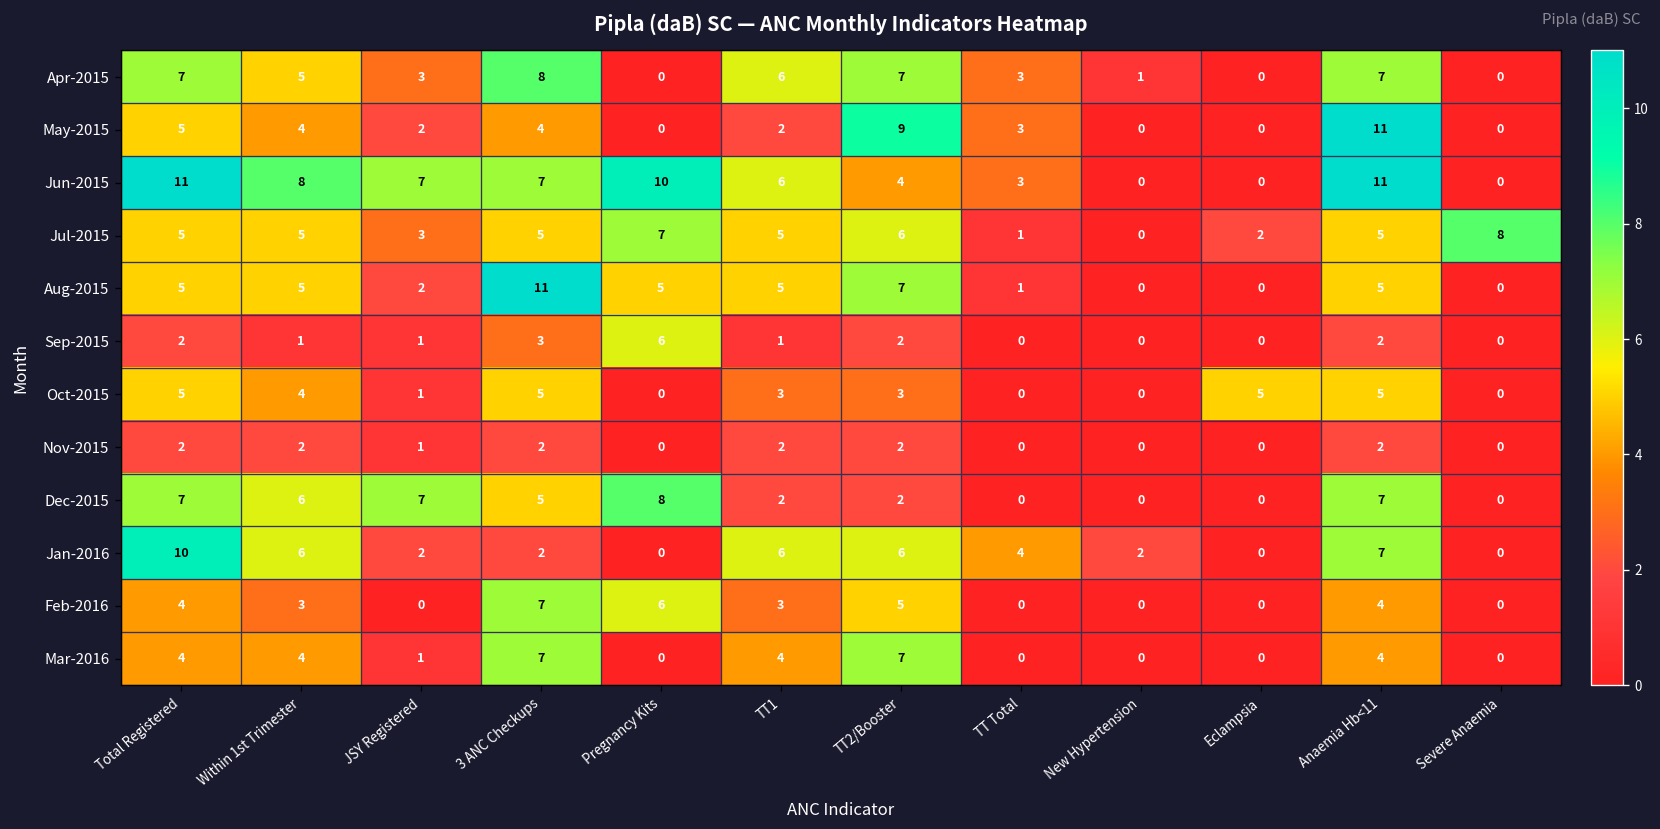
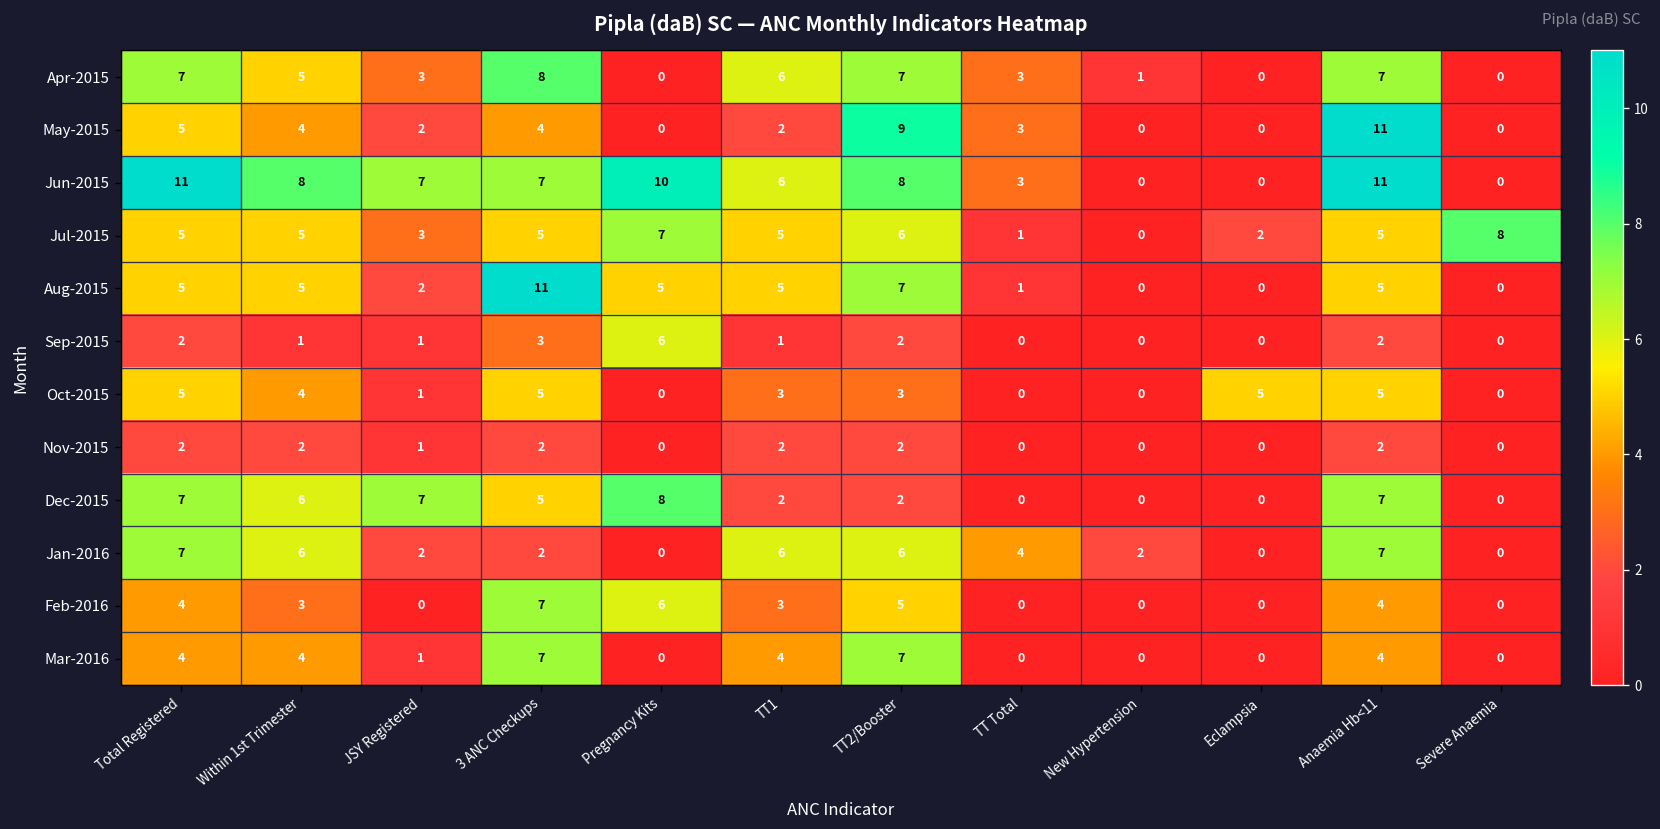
  {
    "Apr-2015": {
      "Total Registered": 7,
      "Within 1st Trimester": 5,
      "JSY Registered": 3,
      "3 ANC Checkups": 8,
      "Pregnancy Kits": 0,
      "TT1": 6,
      "TT2/Booster": 7,
      "TT Total": 3,
      "New Hypertension": 1,
      "Eclampsia": 0,
      "Anaemia Hb<11": 7,
      "Severe Anaemia": 0
    },
    "May-2015": {
      "Total Registered": 5,
      "Within 1st Trimester": 4,
      "JSY Registered": 2,
      "3 ANC Checkups": 4,
      "Pregnancy Kits": 0,
      "TT1": 2,
      "TT2/Booster": 9,
      "TT Total": 3,
      "New Hypertension": 0,
      "Eclampsia": 0,
      "Anaemia Hb<11": 11,
      "Severe Anaemia": 0
    },
    "Jun-2015": {
      "Total Registered": 11,
      "Within 1st Trimester": 8,
      "JSY Registered": 7,
      "3 ANC Checkups": 7,
      "Pregnancy Kits": 10,
      "TT1": 6,
-     "TT2/Booster": 4,
+     "TT2/Booster": 8,
      "TT Total": 3,
      "New Hypertension": 0,
      "Eclampsia": 0,
      "Anaemia Hb<11": 11,
      "Severe Anaemia": 0
    },
    "Jul-2015": {
      "Total Registered": 5,
      "Within 1st Trimester": 5,
      "JSY Registered": 3,
      "3 ANC Checkups": 5,
      "Pregnancy Kits": 7,
      "TT1": 5,
      "TT2/Booster": 6,
      "TT Total": 1,
      "New Hypertension": 0,
      "Eclampsia": 2,
      "Anaemia Hb<11": 5,
      "Severe Anaemia": 8
    },
    "Aug-2015": {
      "Total Registered": 5,
      "Within 1st Trimester": 5,
      "JSY Registered": 2,
      "3 ANC Checkups": 11,
      "Pregnancy Kits": 5,
      "TT1": 5,
      "TT2/Booster": 7,
      "TT Total": 1,
      "New Hypertension": 0,
      "Eclampsia": 0,
      "Anaemia Hb<11": 5,
      "Severe Anaemia": 0
    },
    "Sep-2015": {
      "Total Registered": 2,
      "Within 1st Trimester": 1,
      "JSY Registered": 1,
      "3 ANC Checkups": 3,
      "Pregnancy Kits": 6,
      "TT1": 1,
      "TT2/Booster": 2,
      "TT Total": 0,
      "New Hypertension": 0,
      "Eclampsia": 0,
      "Anaemia Hb<11": 2,
      "Severe Anaemia": 0
    },
    "Oct-2015": {
      "Total Registered": 5,
      "Within 1st Trimester": 4,
      "JSY Registered": 1,
      "3 ANC Checkups": 5,
      "Pregnancy Kits": 0,
      "TT1": 3,
      "TT2/Booster": 3,
      "TT Total": 0,
      "New Hypertension": 0,
      "Eclampsia": 5,
      "Anaemia Hb<11": 5,
      "Severe Anaemia": 0
    },
    "Nov-2015": {
      "Total Registered": 2,
      "Within 1st Trimester": 2,
      "JSY Registered": 1,
      "3 ANC Checkups": 2,
      "Pregnancy Kits": 0,
      "TT1": 2,
      "TT2/Booster": 2,
      "TT Total": 0,
      "New Hypertension": 0,
      "Eclampsia": 0,
      "Anaemia Hb<11": 2,
      "Severe Anaemia": 0
    },
    "Dec-2015": {
      "Total Registered": 7,
      "Within 1st Trimester": 6,
      "JSY Registered": 7,
      "3 ANC Checkups": 5,
      "Pregnancy Kits": 8,
      "TT1": 2,
      "TT2/Booster": 2,
      "TT Total": 0,
      "New Hypertension": 0,
      "Eclampsia": 0,
      "Anaemia Hb<11": 7,
      "Severe Anaemia": 0
    },
    "Jan-2016": {
-     "Total Registered": 10,
+     "Total Registered": 7,
      "Within 1st Trimester": 6,
      "JSY Registered": 2,
      "3 ANC Checkups": 2,
      "Pregnancy Kits": 0,
      "TT1": 6,
      "TT2/Booster": 6,
      "TT Total": 4,
      "New Hypertension": 2,
      "Eclampsia": 0,
      "Anaemia Hb<11": 7,
      "Severe Anaemia": 0
    },
    "Feb-2016": {
      "Total Registered": 4,
      "Within 1st Trimester": 3,
      "JSY Registered": 0,
      "3 ANC Checkups": 7,
      "Pregnancy Kits": 6,
      "TT1": 3,
      "TT2/Booster": 5,
      "TT Total": 0,
      "New Hypertension": 0,
      "Eclampsia": 0,
      "Anaemia Hb<11": 4,
      "Severe Anaemia": 0
    },
    "Mar-2016": {
      "Total Registered": 4,
      "Within 1st Trimester": 4,
      "JSY Registered": 1,
      "3 ANC Checkups": 7,
      "Pregnancy Kits": 0,
      "TT1": 4,
      "TT2/Booster": 7,
      "TT Total": 0,
      "New Hypertension": 0,
      "Eclampsia": 0,
      "Anaemia Hb<11": 4,
      "Severe Anaemia": 0
    }
  }
